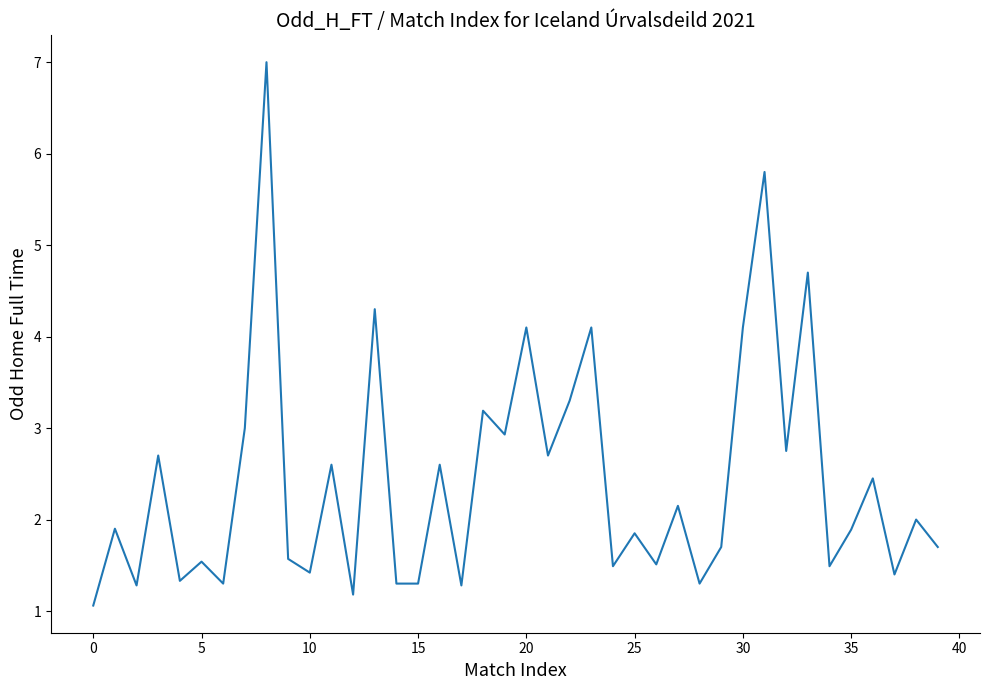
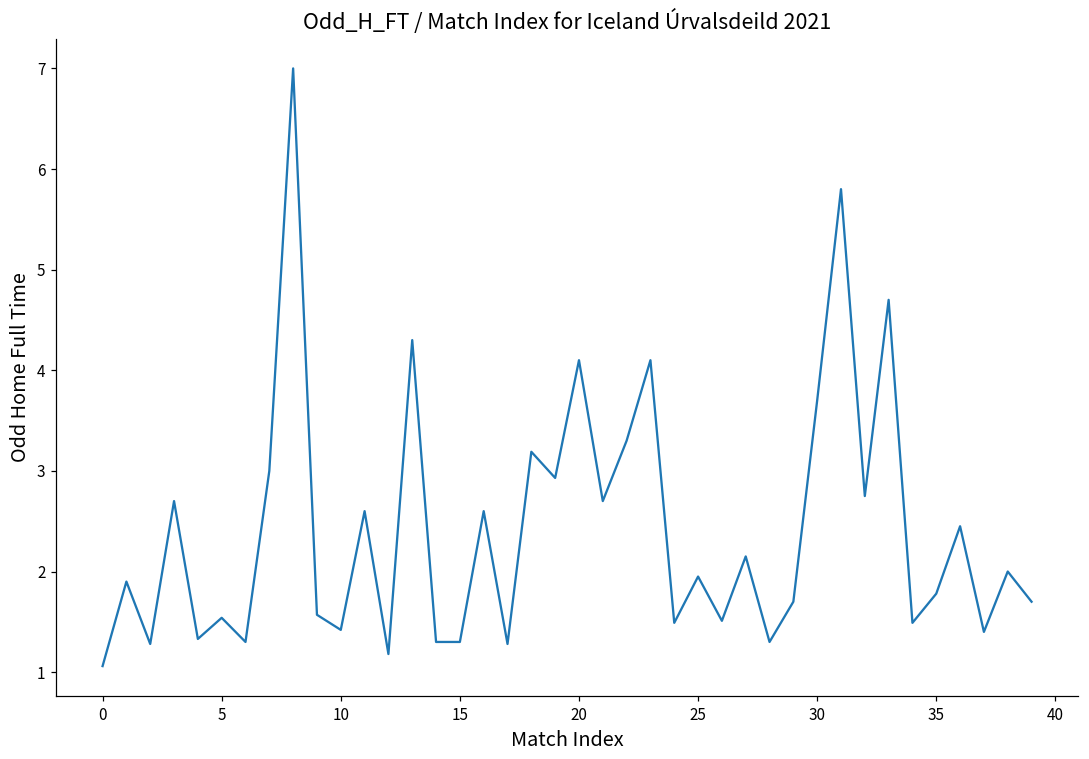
  {
    "0": 1.1,
    "5": 1.5,
    "10": 1.4,
    "15": 1.3,
    "20": 4.1,
-   "25": 1.9,
-   "30": 4.1,
-   "35": 1.9
+   "25": 2.0,
+   "30": 3.7,
+   "35": 1.8
  }
